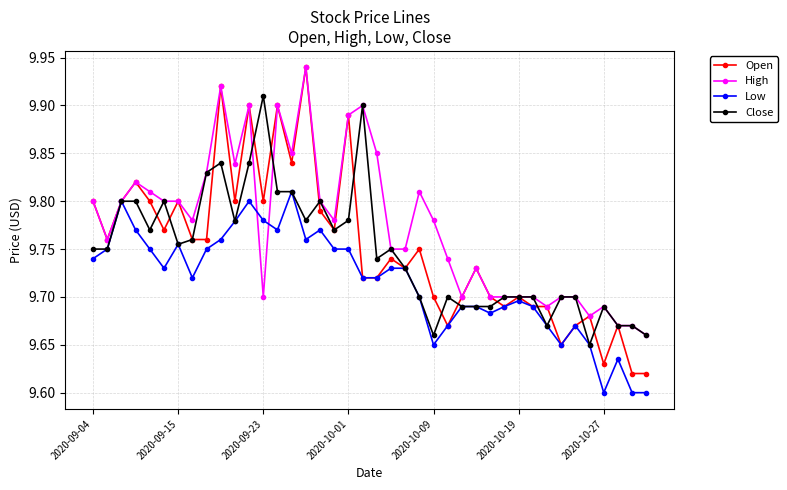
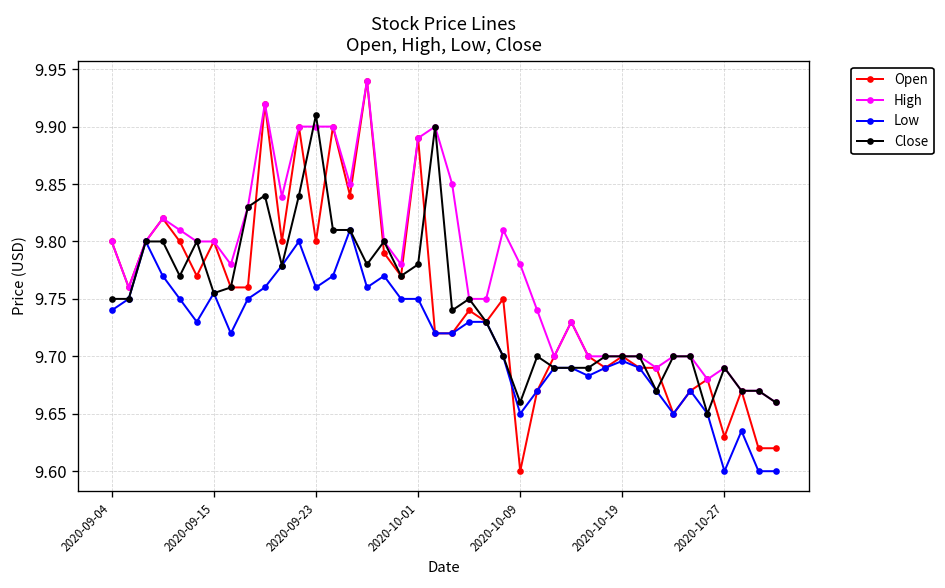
  {
    "Open": {
      "2020-09-23": 9.8,
-     "2020-10-09": 9.7,
+     "2020-10-09": 9.6,
      "2020-10-27": 9.63
    },
    "High": {
-     "2020-09-23": 9.7,
+     "2020-09-23": 9.9,
      "2020-10-09": 9.78
    },
    "Low": {
      "2020-09-04": 9.74,
-     "2020-09-23": 9.78,
+     "2020-09-23": 9.76,
      "2020-10-01": 9.75,
      "2020-10-09": 9.65,
      "2020-10-19": 9.70,
      "2020-10-27": 9.60
    },
    "Close": {
      "2020-09-04": 9.75,
      "2020-09-23": 9.91,
      "2020-10-01": 9.78,
      "2020-10-09": 9.66
    }
  }
